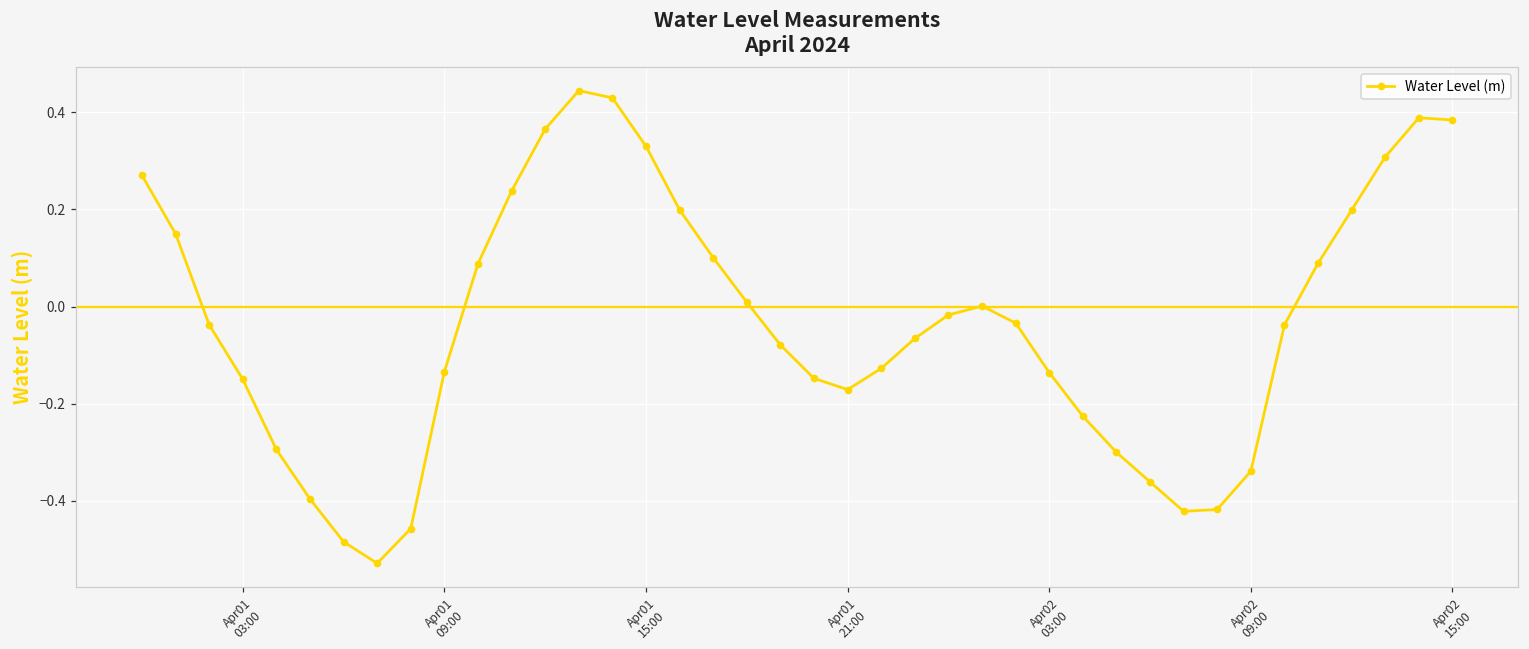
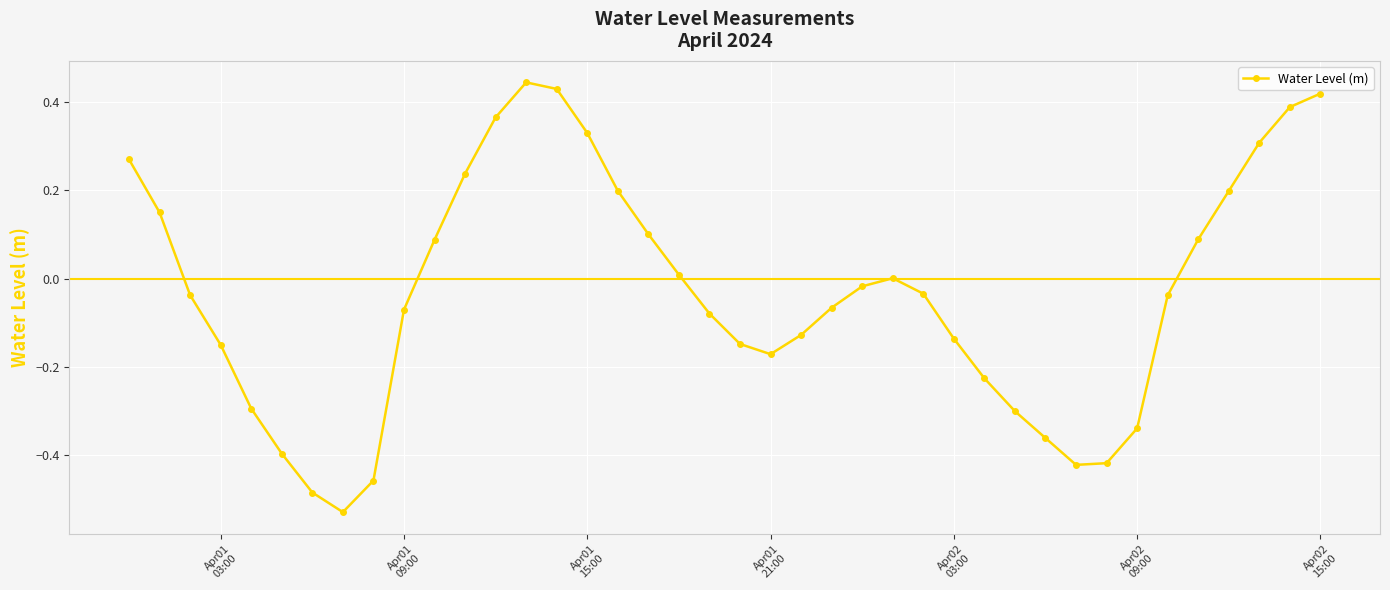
  {
    "Apr01 03:00": -0.15,
-   "Apr01 09:00": -0.13,
+   "Apr01 09:00": -0.07,
    "Apr01 15:00": 0.33,
    "Apr01 21:00": -0.17,
    "Apr02 03:00": -0.14,
    "Apr02 09:00": -0.34,
-   "Apr02 15:00": 0.38
+   "Apr02 15:00": 0.42
  }
